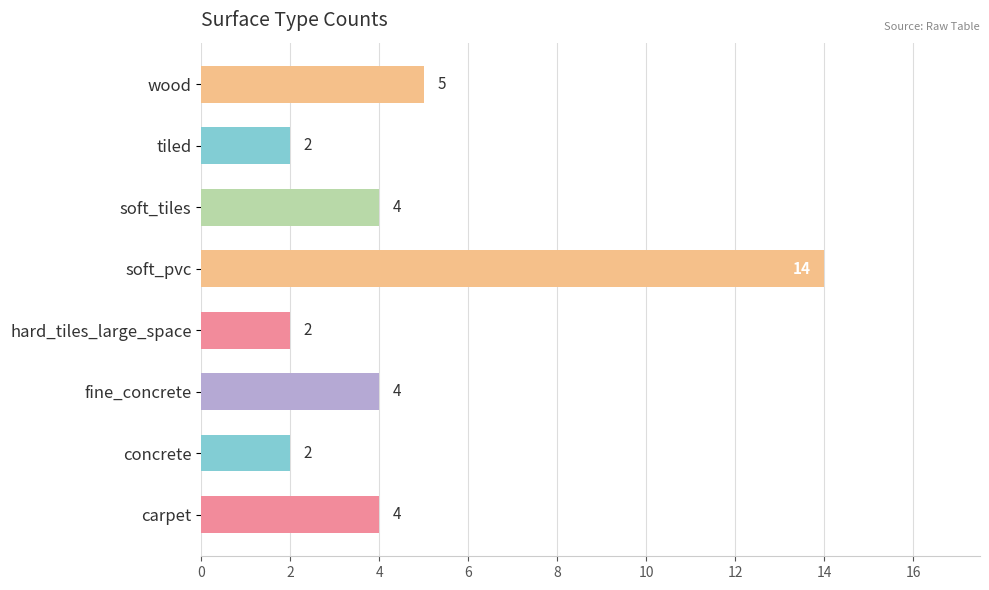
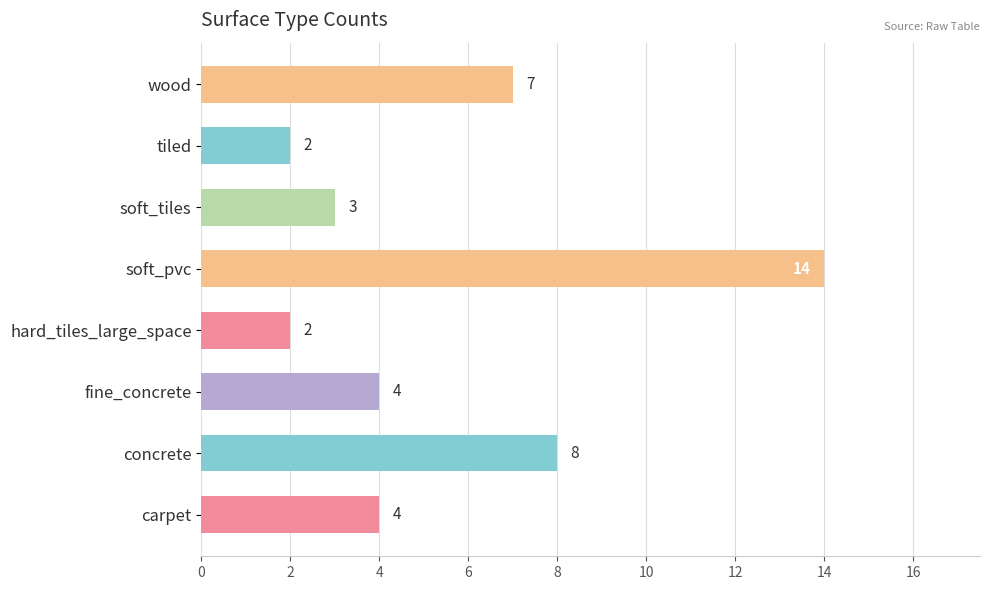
  {
-   "wood": 5,
+   "wood": 7,
    "tiled": 2,
-   "soft_tiles": 4,
+   "soft_tiles": 3,
    "soft_pvc": 14,
    "hard_tiles_large_space": 2,
    "fine_concrete": 4,
-   "concrete": 2,
+   "concrete": 8,
    "carpet": 4
  }
